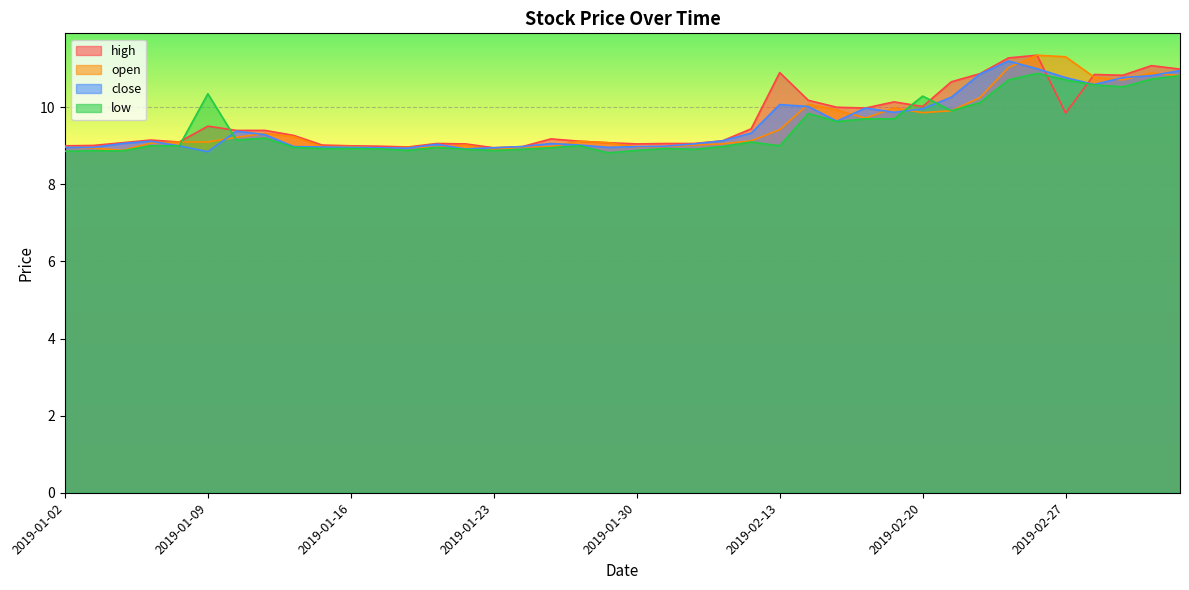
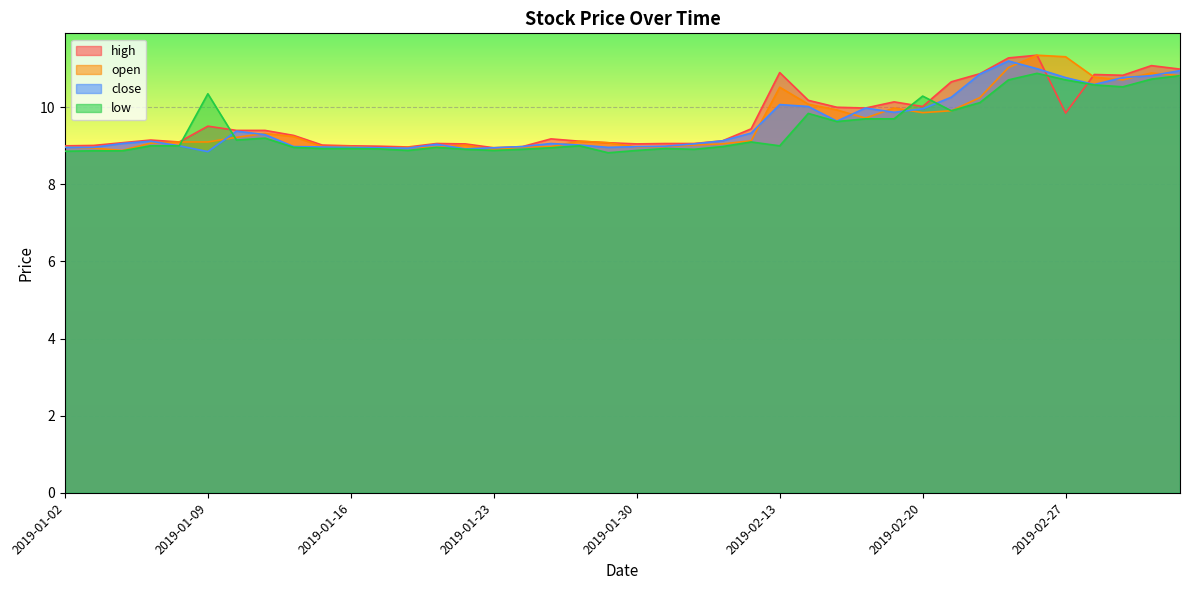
  {
    "high": {
      "2019-01-09": 9.5,
      "2019-01-30": 9.1,
      "2019-02-13": 10.9,
      "2019-02-27": 9.9
    },
    "open": {
      "2019-01-09": 9.1,
-     "2019-02-13": 9.4,
+     "2019-02-13": 10.5,
      "2019-02-20": 9.9,
      "2019-02-27": 11.3
    },
    "close": {
      "2019-01-09": 8.9,
      "2019-02-13": 10.1
    },
    "low": {
      "2019-01-02": 8.9,
      "2019-01-09": 10.4,
      "2019-01-30": 8.9,
      "2019-02-13": 9.0,
      "2019-02-20": 10.3
    }
  }
